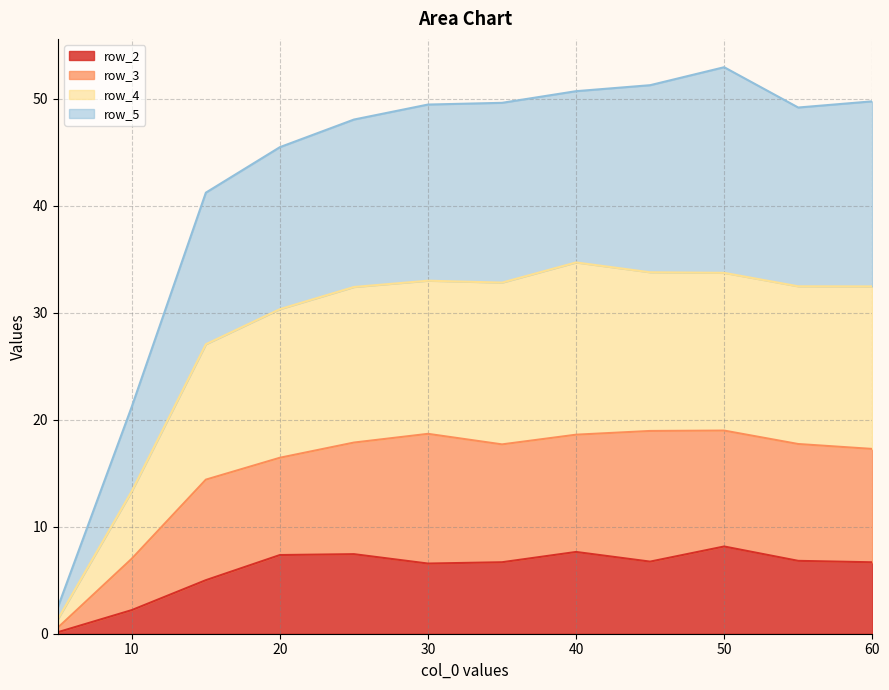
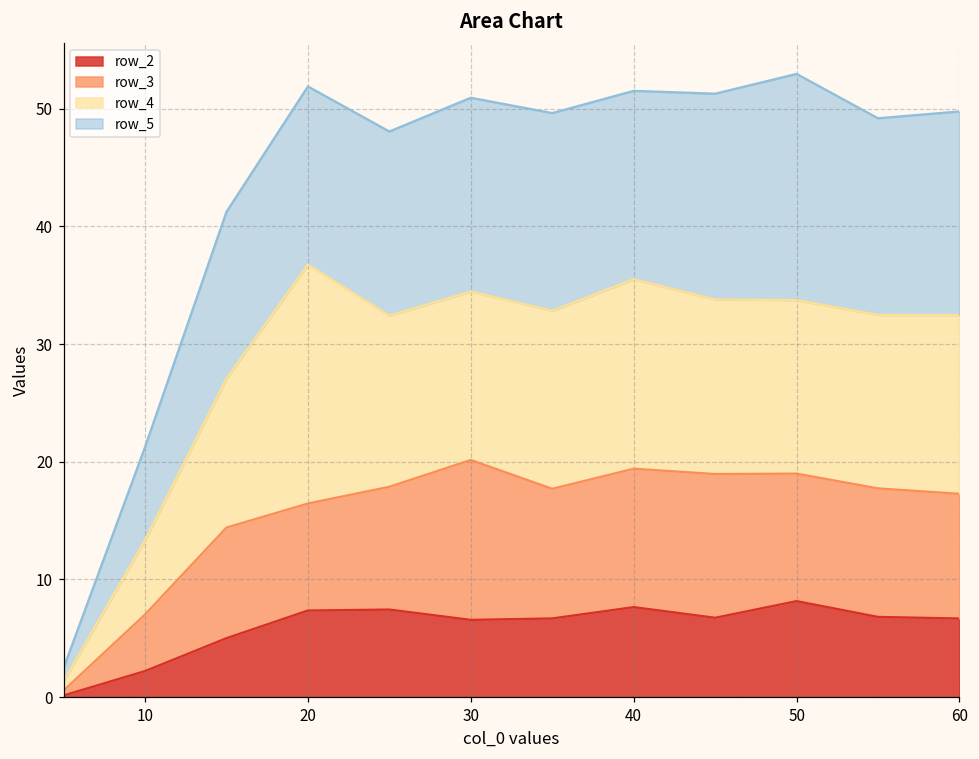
  {
    "row_2": {
      "10": 2.2,
      "20": 7.4,
      "30": 6.6,
      "40": 7.6,
      "50": 8.2,
      "60": 6.7
    },
    "row_3": {
      "10": 4.8,
      "20": 9.1,
-     "30": 12.1,
-     "40": 11.0,
+     "30": 13.6,
+     "40": 11.8,
      "50": 10.8,
      "60": 10.6
    },
    "row_4": {
      "10": 6.3,
-     "20": 13.9,
+     "20": 20.3,
      "30": 14.3,
      "40": 16.1,
      "50": 14.7,
      "60": 15.2
    },
    "row_5": {
      "10": 7.9,
      "20": 15.1,
      "30": 16.5,
      "40": 16.0,
      "50": 19.2,
      "60": 17.3
    }
  }
